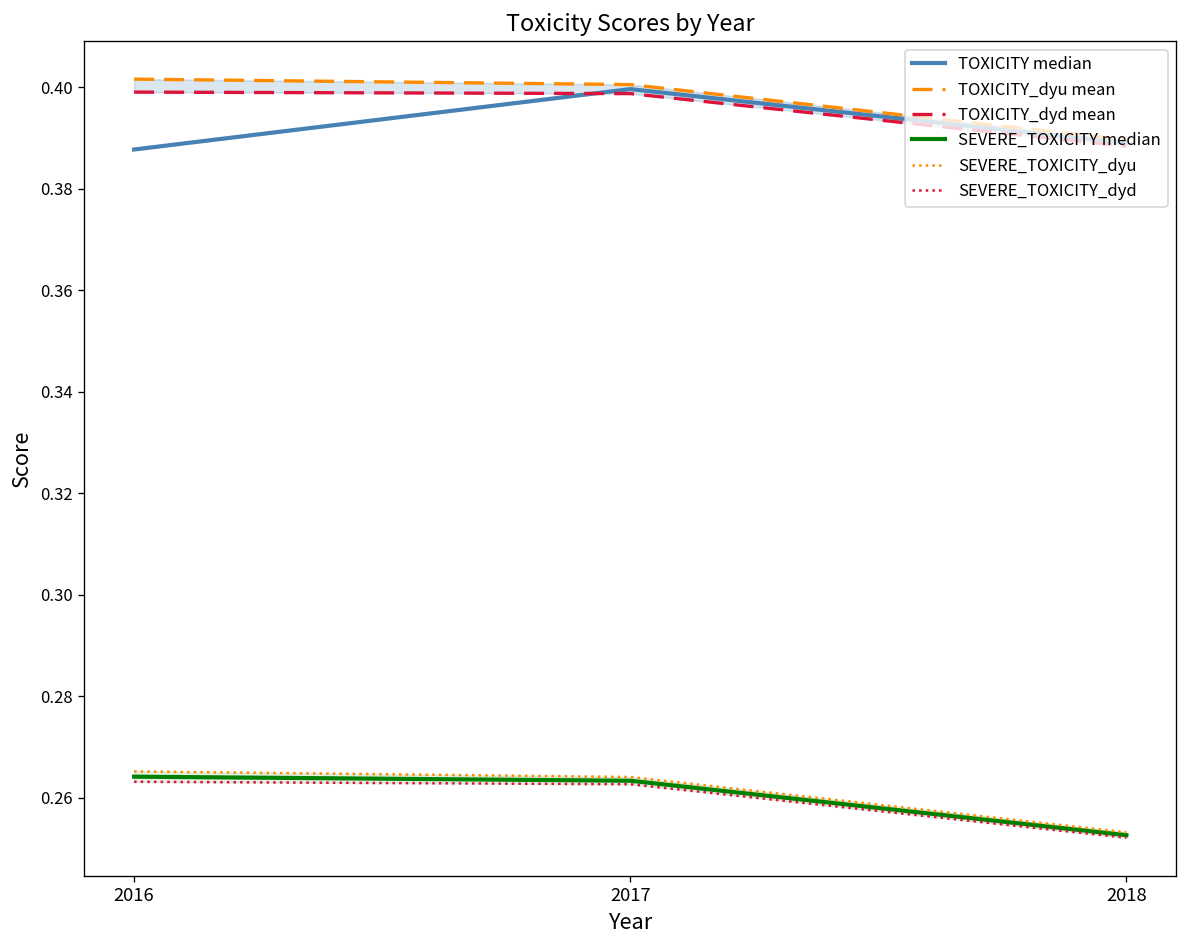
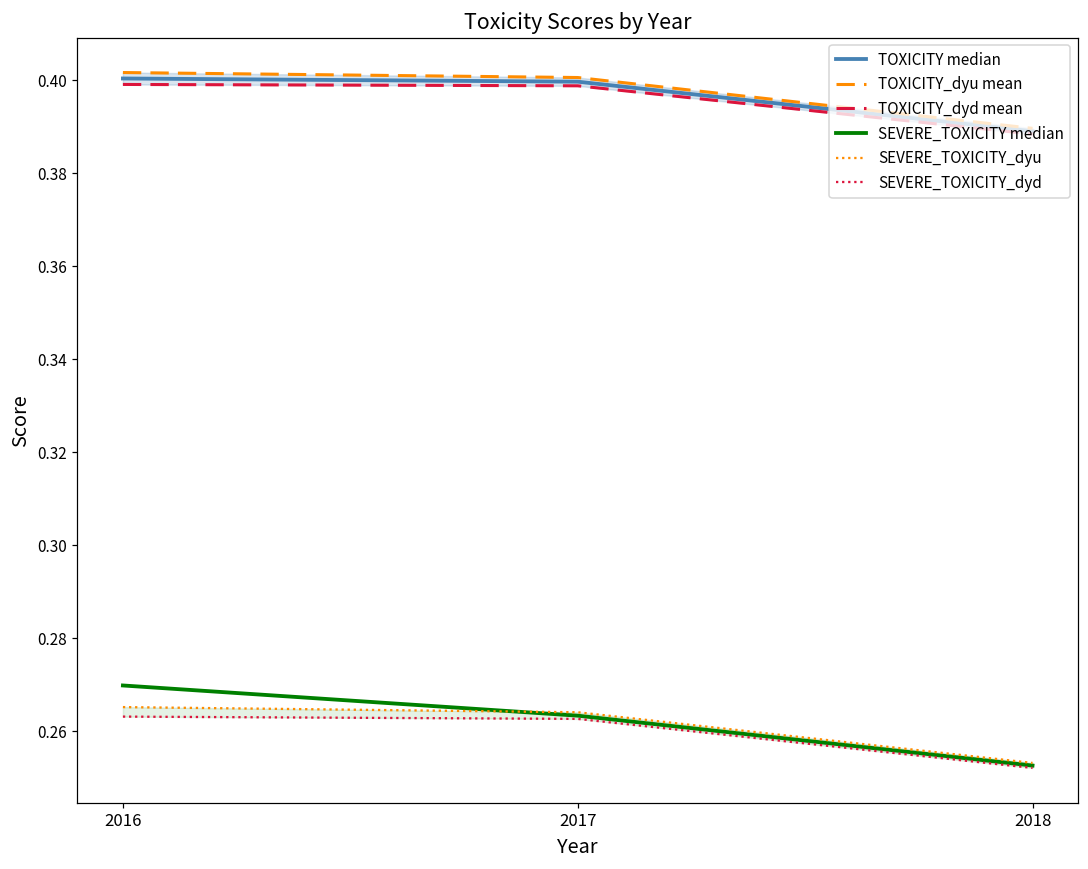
  {
    "TOXICITY median": {
-     "2016": 0.388,
+     "2016": 0.400,
      "2017": 0.400
    },
    "SEVERE_TOXICITY median": {
-     "2016": 0.264,
+     "2016": 0.270,
      "2017": 0.263
    }
  }
